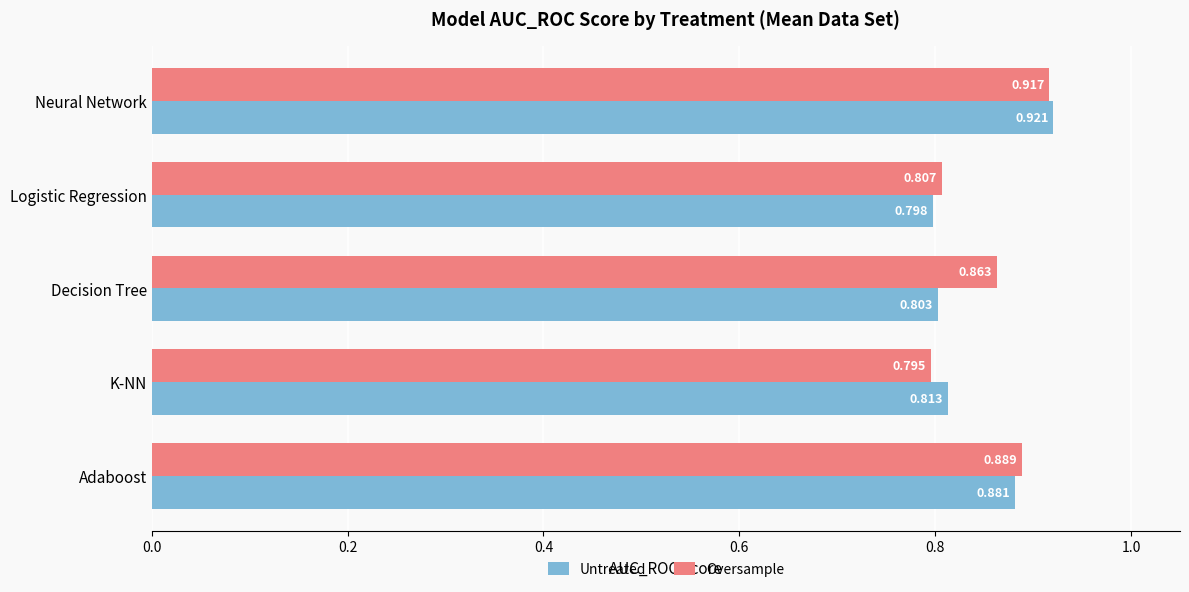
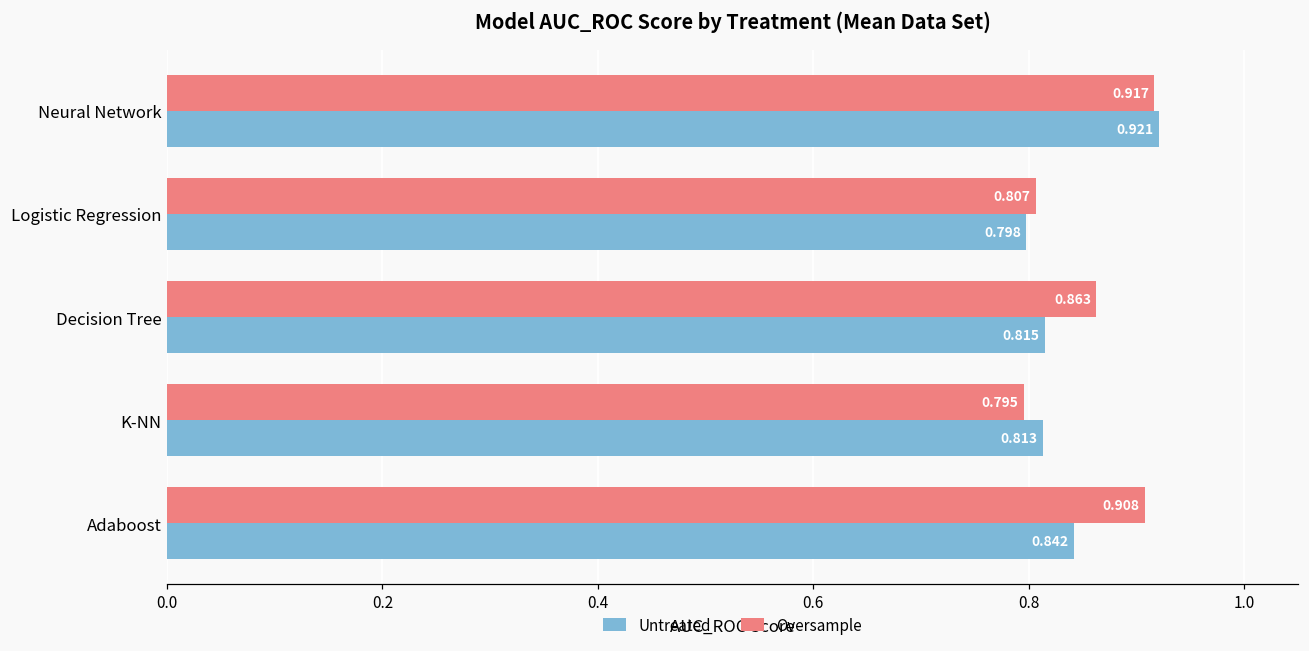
  {
    "Untreated": {
      "Neural Network": 0.921,
      "Logistic Regression": 0.798,
-     "Decision Tree": 0.803,
+     "Decision Tree": 0.815,
      "K-NN": 0.813,
-     "Adaboost": 0.881
+     "Adaboost": 0.842
    },
    "Oversample": {
      "Neural Network": 0.917,
      "Logistic Regression": 0.807,
      "Decision Tree": 0.863,
      "K-NN": 0.795,
-     "Adaboost": 0.889
+     "Adaboost": 0.908
    }
  }
